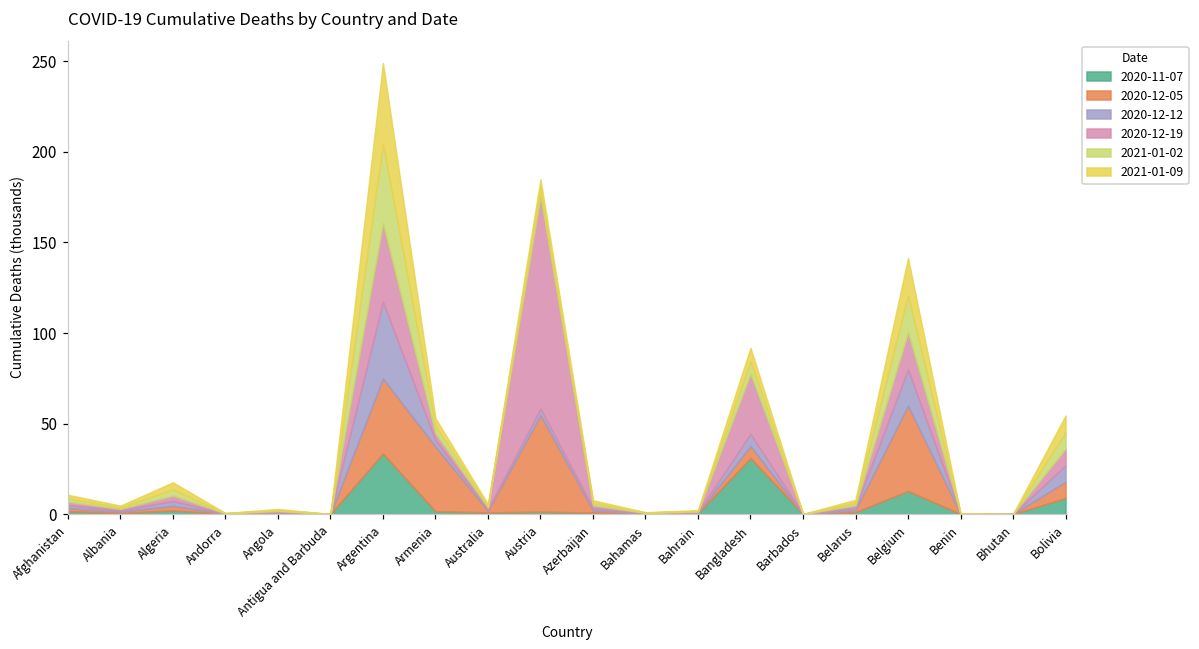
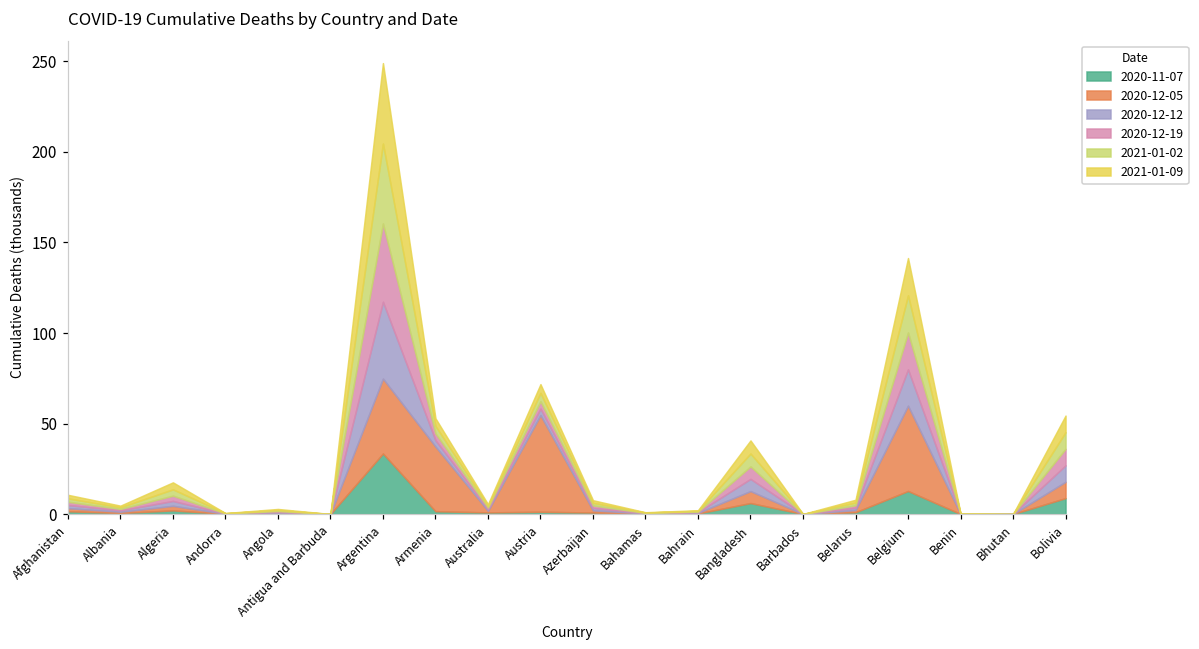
  {
    "2020-11-07": {
      "Afghanistan": 2,
      "Algeria": 2,
      "Argentina": 33,
      "Armenia": 2,
-     "Bangladesh": 31,
+     "Bangladesh": 6,
      "Belgium": 13,
      "Bolivia": 9
    },
    "2020-12-05": {
      "Afghanistan": 2,
      "Algeria": 3,
      "Argentina": 41,
      "Armenia": 36,
      "Austria": 53,
      "Bangladesh": 7,
      "Belgium": 47,
      "Bolivia": 9
    },
    "2020-12-12": {
      "Afghanistan": 2,
      "Algeria": 3,
      "Argentina": 42,
      "Armenia": 3,
      "Austria": 4,
      "Bangladesh": 7,
      "Belgium": 20,
      "Bolivia": 9
    },
    "2020-12-19": {
      "Afghanistan": 2,
      "Algeria": 3,
      "Argentina": 43,
      "Armenia": 4,
-     "Austria": 117,
-     "Bangladesh": 33,
+     "Austria": 4,
+     "Bangladesh": 7,
      "Belgium": 20,
      "Bolivia": 9
    }
  }
